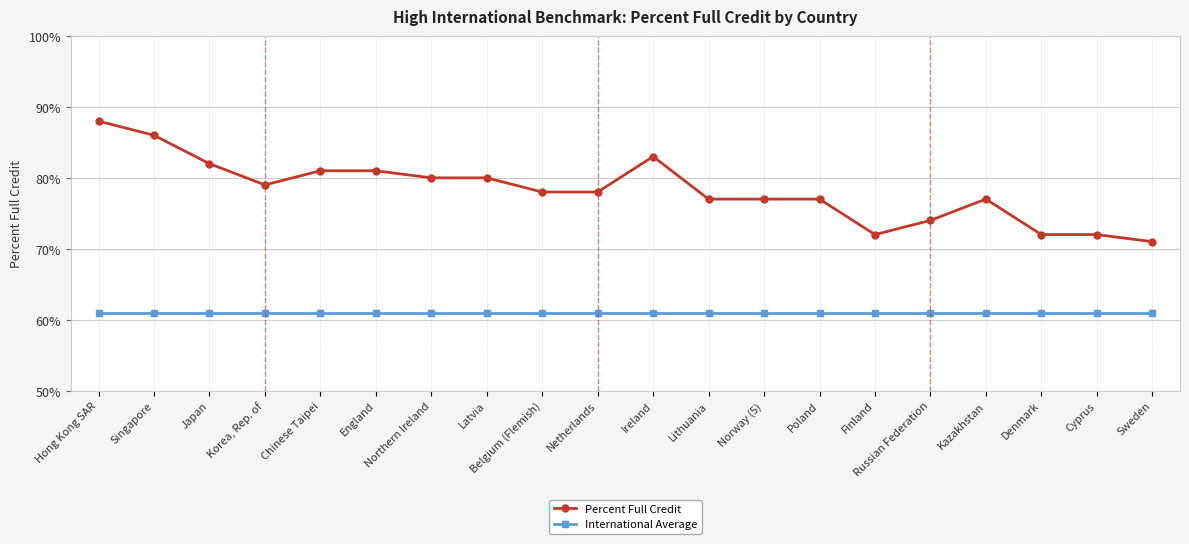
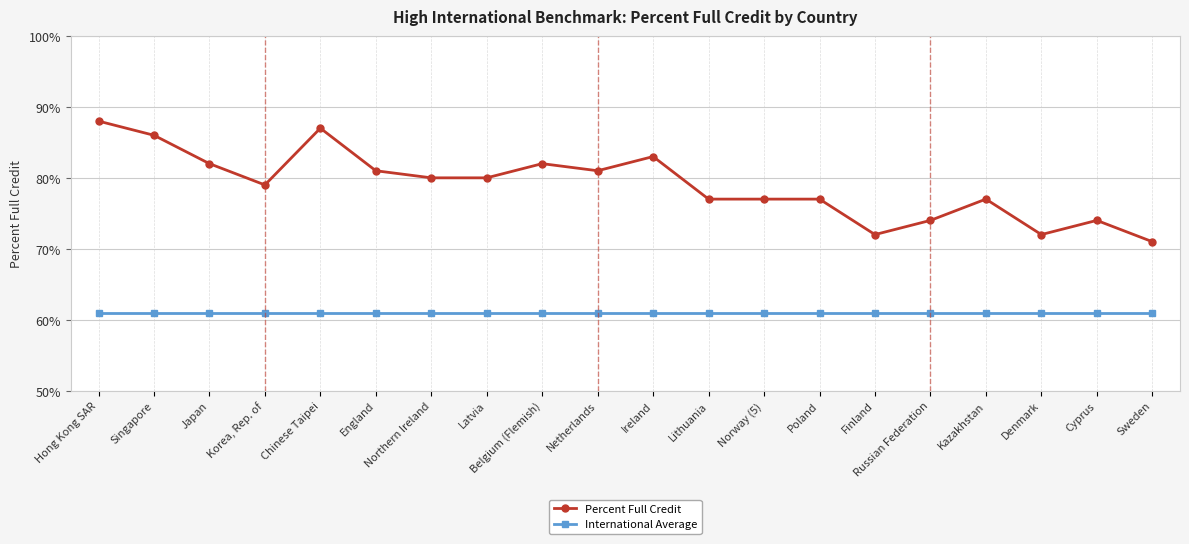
  {
    "Percent Full Credit": {
      "Hong Kong SAR": "88%",
      "Singapore": "86%",
      "Japan": "82%",
      "Korea, Rep. of": "79%",
-     "Chinese Taipei": "81%",
+     "Chinese Taipei": "87%",
      "England": "81%",
      "Northern Ireland": "80%",
      "Latvia": "80%",
-     "Belgium (Flemish)": "78%",
-     "Netherlands": "78%",
+     "Belgium (Flemish)": "82%",
+     "Netherlands": "81%",
      "Ireland": "83%",
      "Lithuania": "77%",
      "Norway (5)": "77%",
      "Poland": "77%",
      "Finland": "72%",
      "Russian Federation": "74%",
      "Kazakhstan": "77%",
      "Denmark": "72%",
-     "Cyprus": "72%",
+     "Cyprus": "74%",
      "Sweden": "71%"
    },
    "International Average": {
      "Hong Kong SAR": "61%",
      "Singapore": "61%",
      "Japan": "61%",
      "Korea, Rep. of": "61%",
      "Chinese Taipei": "61%",
      "England": "61%",
      "Northern Ireland": "61%",
      "Latvia": "61%",
      "Belgium (Flemish)": "61%",
      "Netherlands": "61%",
      "Ireland": "61%",
      "Lithuania": "61%",
      "Norway (5)": "61%",
      "Poland": "61%",
      "Finland": "61%",
      "Russian Federation": "61%",
      "Kazakhstan": "61%",
      "Denmark": "61%",
      "Cyprus": "61%",
      "Sweden": "61%"
    }
  }
